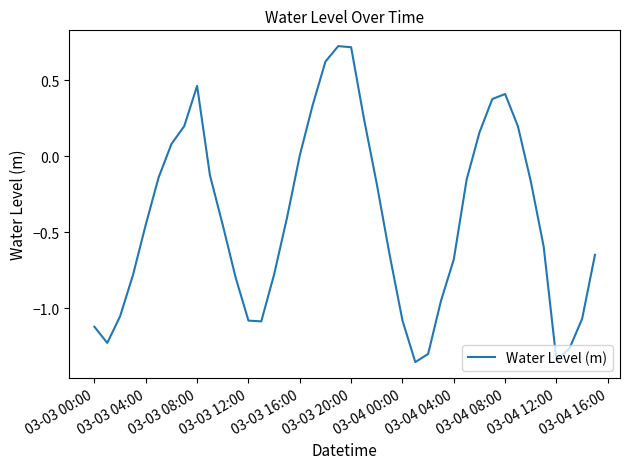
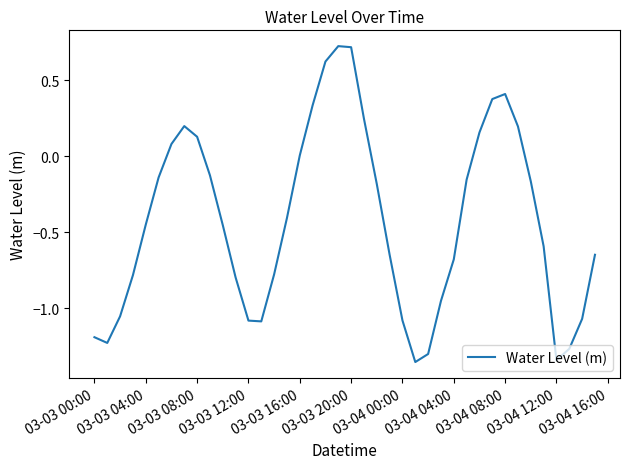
  {
-   "03-03 00:00": -1.12,
+   "03-03 00:00": -1.19,
    "03-03 04:00": -0.45,
-   "03-03 08:00": 0.46,
+   "03-03 08:00": 0.13,
    "03-03 12:00": -1.08,
    "03-03 16:00": 0.01,
    "03-03 20:00": 0.72,
    "03-04 00:00": -1.08,
    "03-04 04:00": -0.68,
    "03-04 08:00": 0.41
  }
